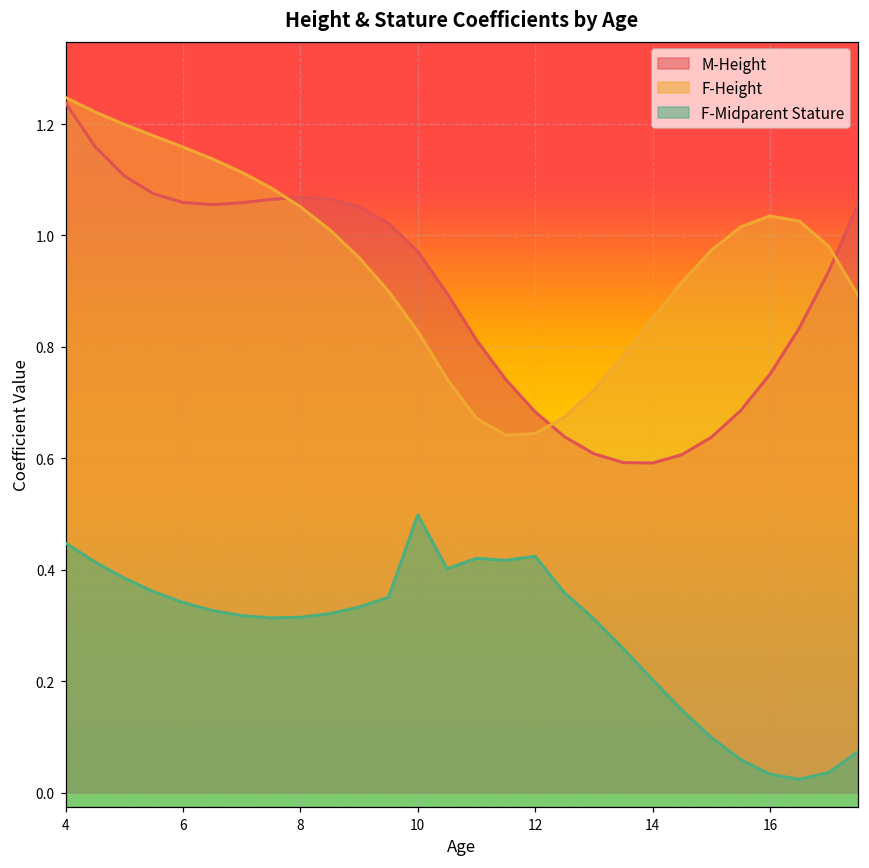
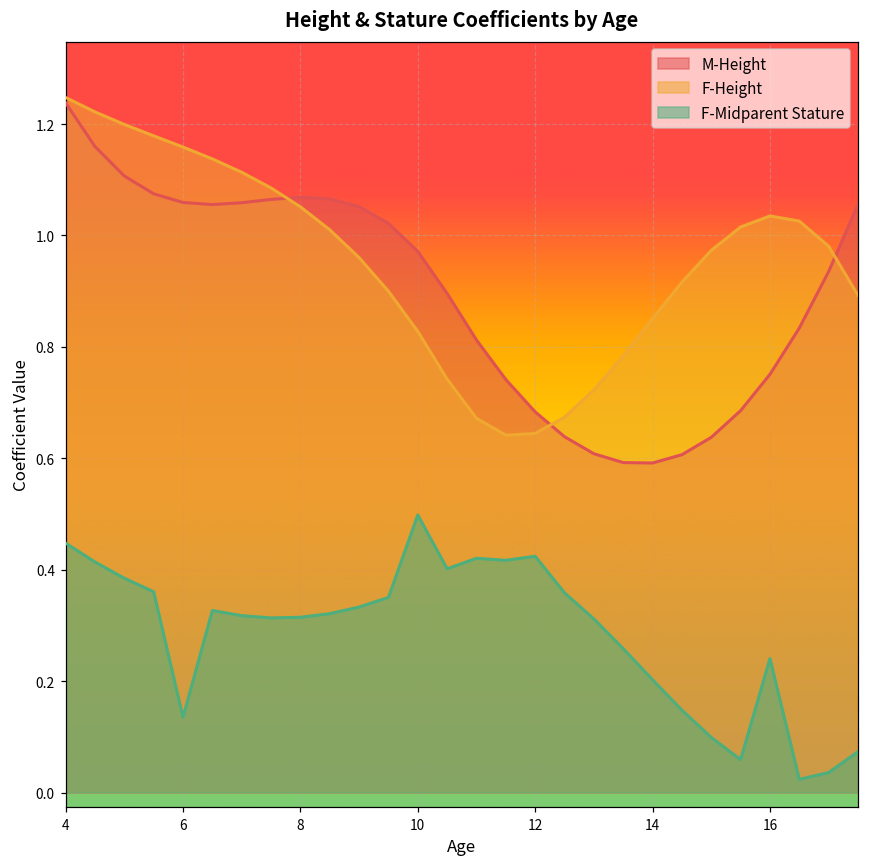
  {
    "M-Height": {
      "4": 1.24,
      "6": 1.06,
      "8": 1.07,
      "10": 0.97,
      "12": 0.68,
      "14": 0.59,
      "16": 0.75
    },
    "F-Height": {
      "4": 1.25,
      "6": 1.16,
      "8": 1.05,
      "10": 0.83,
      "12": 0.64,
      "14": 0.85,
      "16": 1.03
    },
    "F-Midparent Stature": {
      "4": 0.45,
-     "6": 0.34,
+     "6": 0.14,
      "8": 0.31,
      "10": 0.50,
      "12": 0.42,
      "14": 0.20,
-     "16": 0.03
+     "16": 0.24
    }
  }
